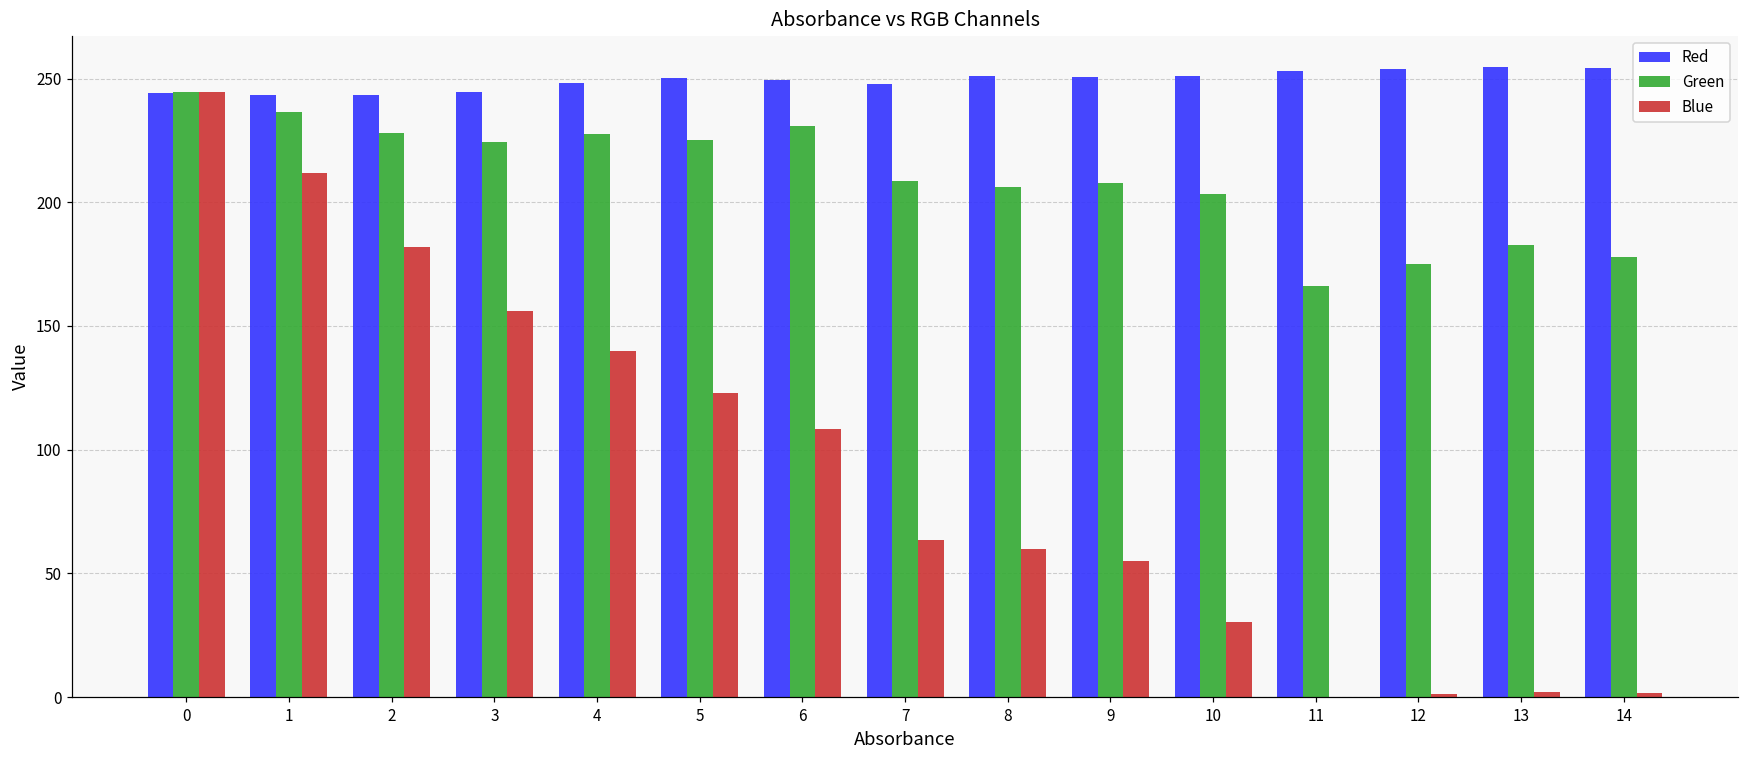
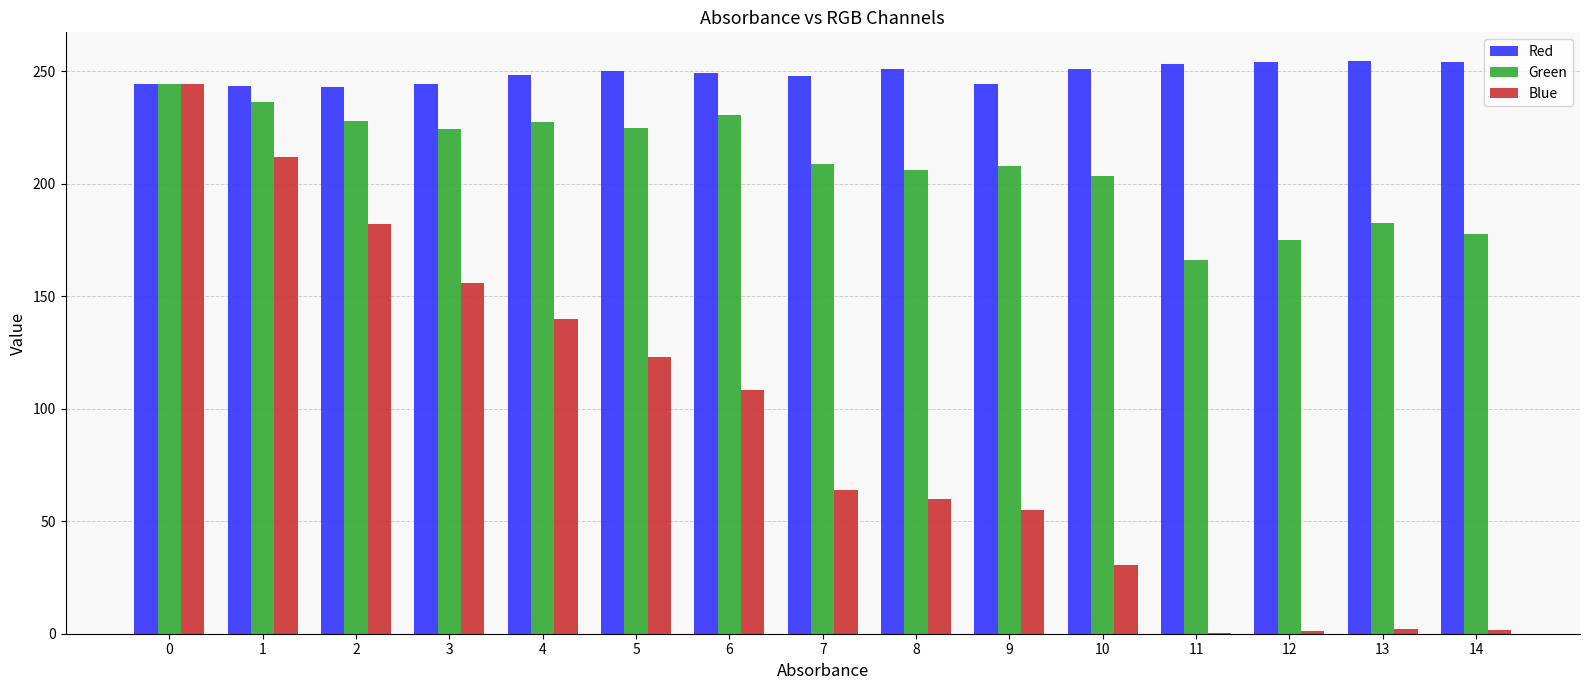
  {
    "Red": {
      "0": 244,
      "1": 243,
      "2": 243,
      "3": 244,
      "4": 248,
      "5": 250,
      "6": 249,
      "7": 248,
      "8": 251,
-     "9": 251,
+     "9": 244,
      "10": 251,
      "11": 253,
      "12": 254,
      "13": 255,
      "14": 254
    },
    "Green": {
      "0": 244,
      "1": 236,
      "2": 228,
      "3": 224,
      "4": 227,
      "5": 225,
      "6": 231,
      "7": 209,
      "8": 206,
      "9": 208,
      "10": 203,
      "11": 166,
      "12": 175,
      "13": 183,
      "14": 178
    },
    "Blue": {
      "0": 245,
      "1": 212,
      "2": 182,
      "3": 156,
      "4": 140,
      "5": 123,
      "6": 108,
      "7": 64,
      "8": 60,
      "9": 55,
      "10": 30,
      "12": 1,
      "13": 2,
      "14": 2
    }
  }
